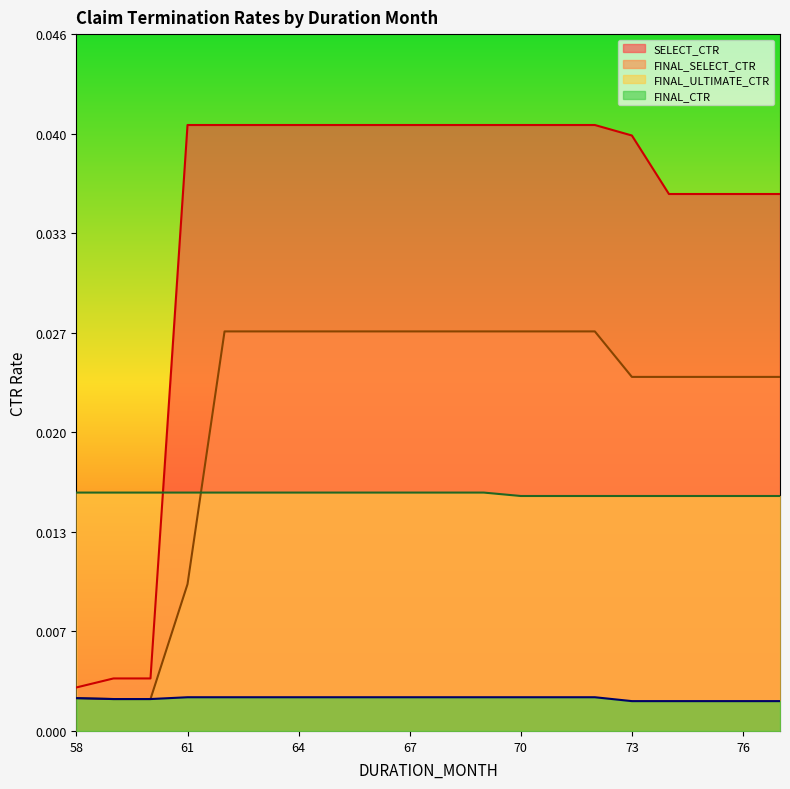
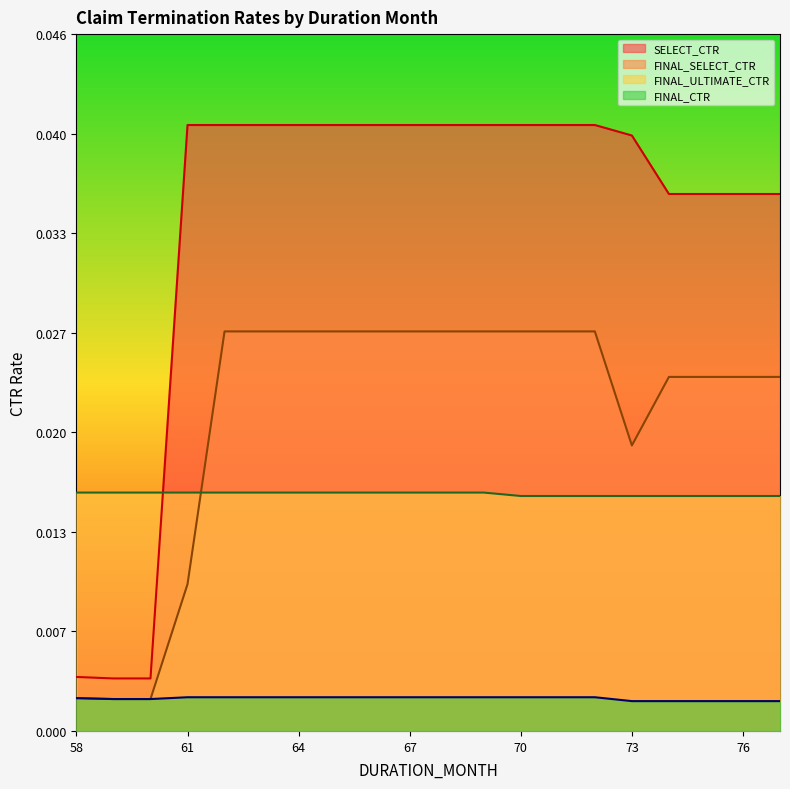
  {
    "SELECT_CTR": {
-     "58": 0.0029,
+     "58": 0.0036,
      "61": 0.0404,
      "64": 0.0404,
      "67": 0.0404,
      "70": 0.0404,
      "73": 0.0397,
      "76": 0.0358
    },
    "FINAL_SELECT_CTR": {
      "61": 0.0098,
      "64": 0.0266,
      "67": 0.0266,
      "70": 0.0266,
-     "73": 0.0236,
+     "73": 0.0190,
      "76": 0.0236
    },
    "FINAL_ULTIMATE_CTR": {
      "58": 0.0159,
      "61": 0.0159,
      "64": 0.0159,
      "67": 0.0159,
      "70": 0.0157,
      "73": 0.0157,
      "76": 0.0157
    },
    "FINAL_CTR": {
      "61": 0.0022,
      "64": 0.0022,
      "67": 0.0022,
      "70": 0.0022,
      "73": 0.0020,
      "76": 0.0020
    }
  }
